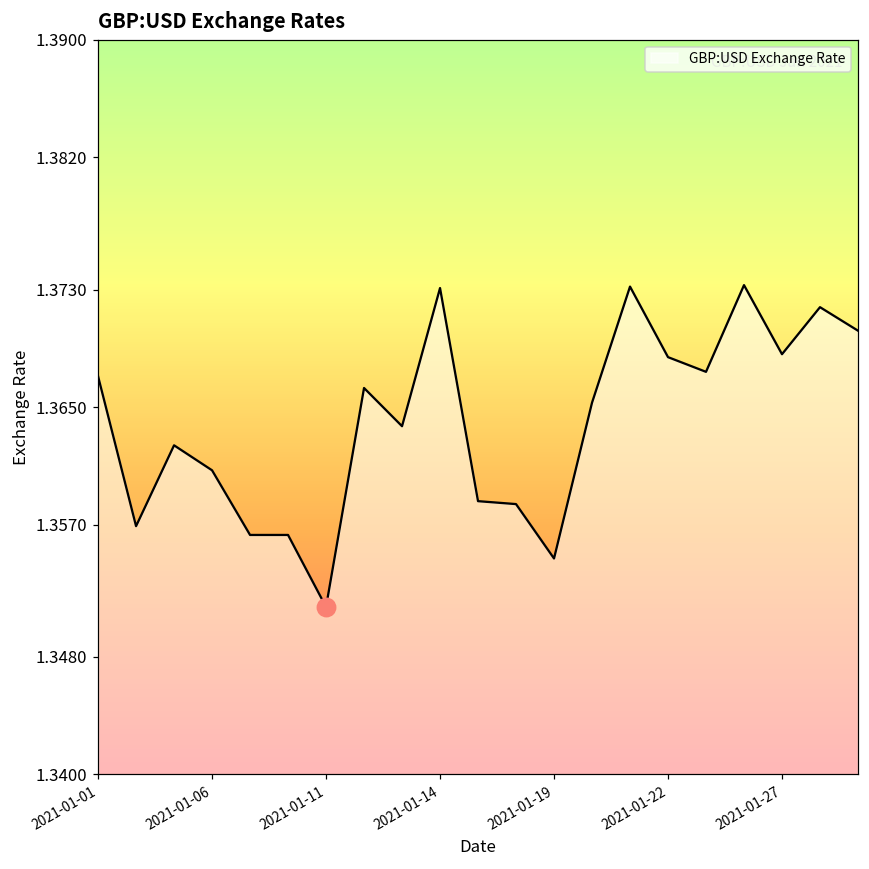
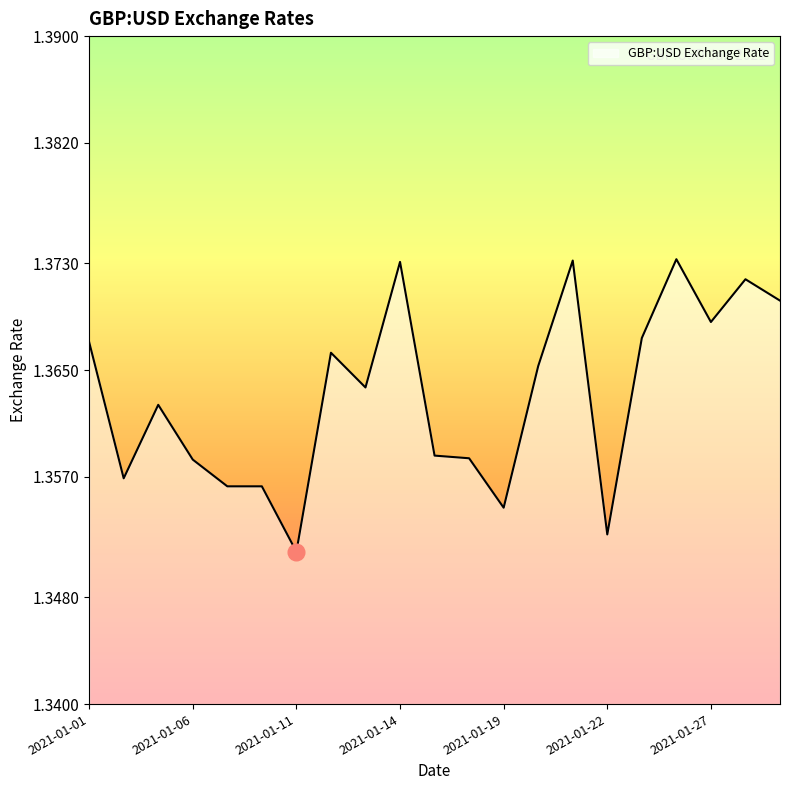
  {
    "GBP:USD Exchange Rate": {
      "2021-01-01": 1.3671,
-     "2021-01-06": 1.3607,
+     "2021-01-06": 1.3583,
      "2021-01-14": 1.3731,
      "2021-01-19": 1.3547,
-     "2021-01-22": 1.3684,
+     "2021-01-22": 1.3527,
      "2021-01-27": 1.3686
    }
  }
